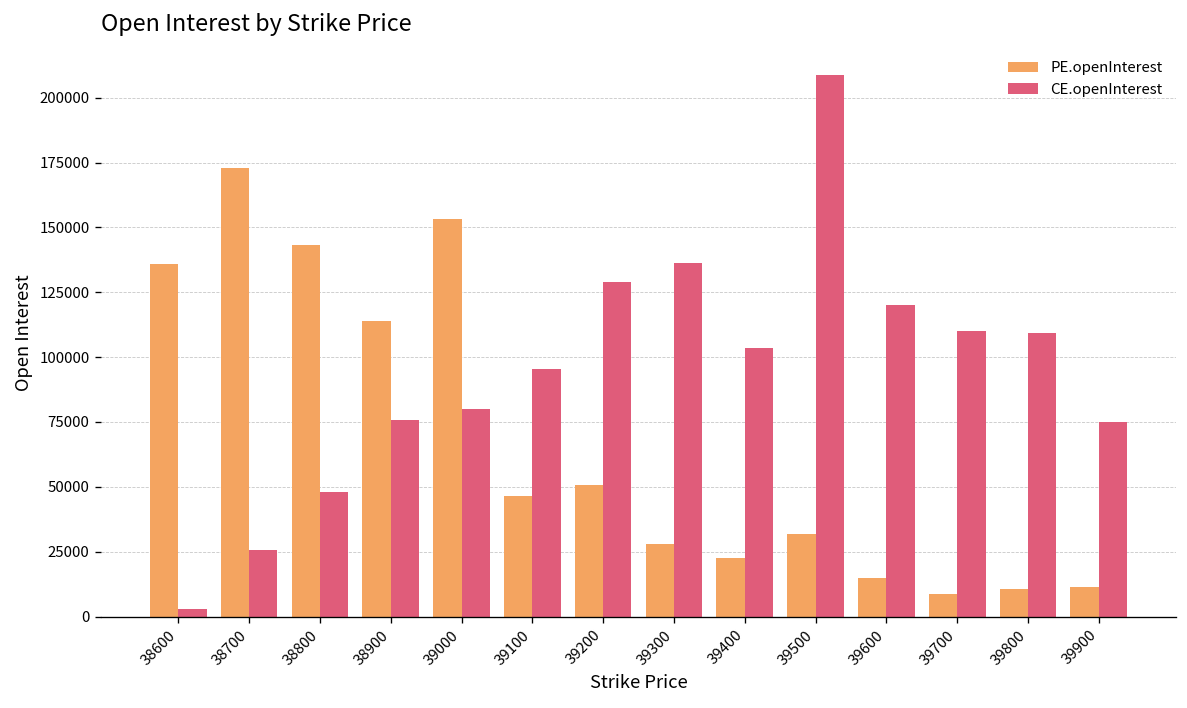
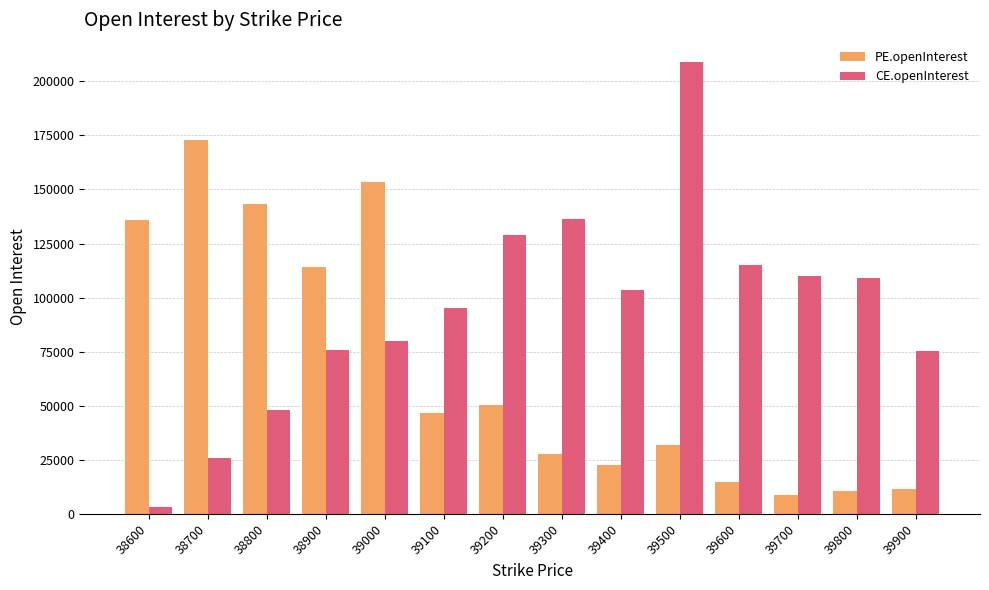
  {
    "PE.openInterest": {
      "38600": 136000,
      "38700": 173000,
      "38800": 143000,
      "38900": 114000,
      "39000": 153000,
      "39100": 46000,
      "39200": 51000,
      "39300": 28000,
      "39400": 22000,
      "39500": 32000,
      "39600": 15000,
      "39700": 9000,
      "39800": 10000,
      "39900": 11000
    },
    "CE.openInterest": {
      "38600": 3000,
      "38700": 26000,
      "38800": 48000,
      "38900": 76000,
      "39000": 80000,
      "39100": 95000,
      "39200": 129000,
      "39300": 136000,
      "39400": 104000,
      "39500": 209000,
-     "39600": 120000,
+     "39600": 115000,
      "39700": 110000,
      "39800": 109000,
      "39900": 75000
    }
  }
